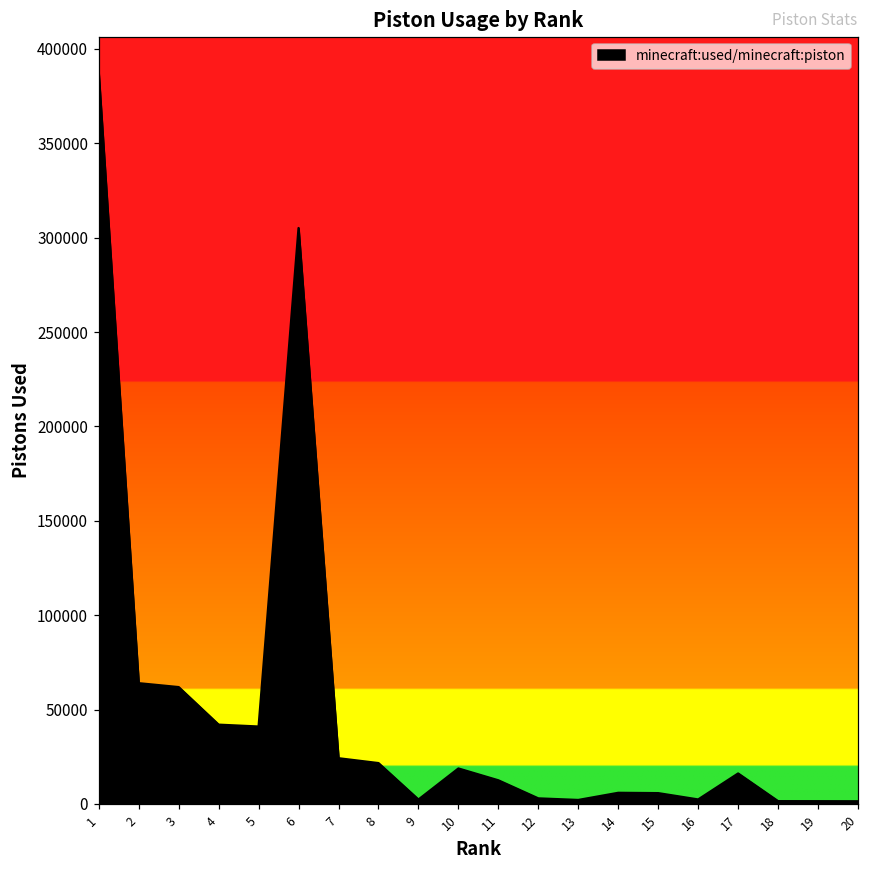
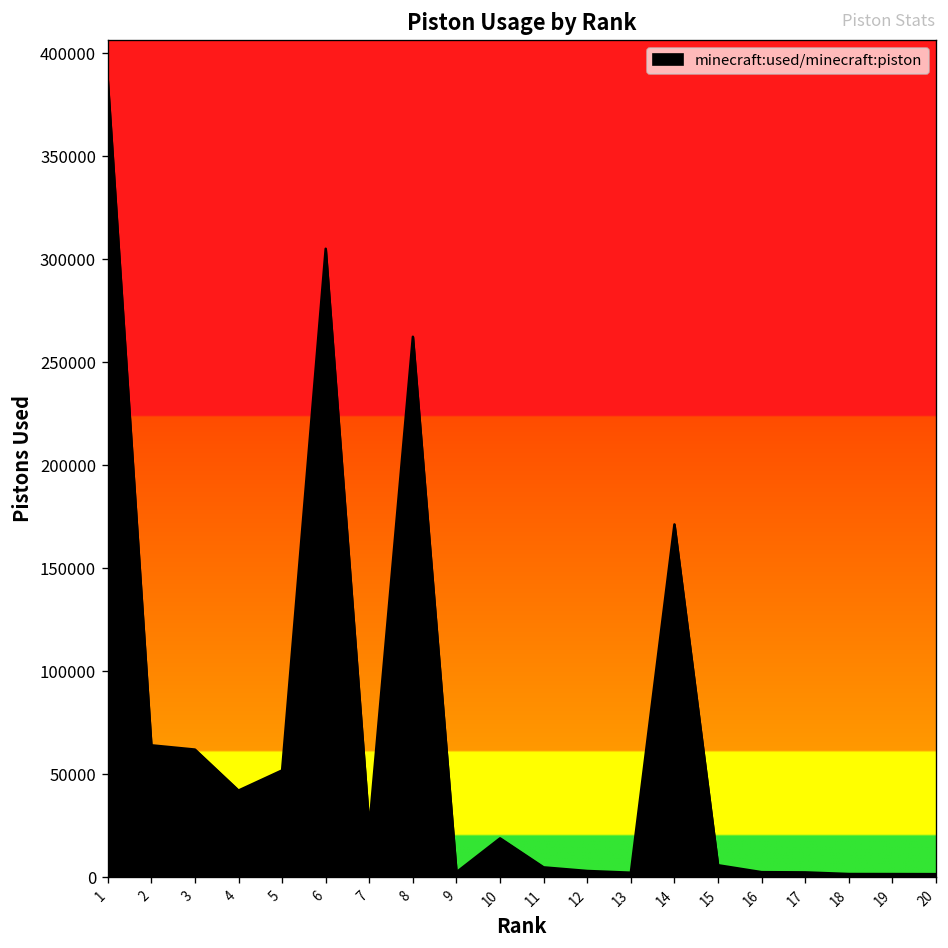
  {
    "1": 387000,
    "2": 64000,
    "3": 62000,
    "4": 42000,
-   "5": 41000,
+   "5": 52000,
    "6": 305000,
    "7": 24000,
-   "8": 22000,
+   "8": 262000,
    "9": 2000,
    "10": 19000,
-   "11": 13000,
+   "11": 5000,
    "12": 3000,
    "13": 2000,
-   "14": 6000,
+   "14": 171000,
    "15": 6000,
    "16": 2000,
-   "17": 16000,
+   "17": 2000,
    "18": 1000,
    "19": 1000,
    "20": 1000
  }
